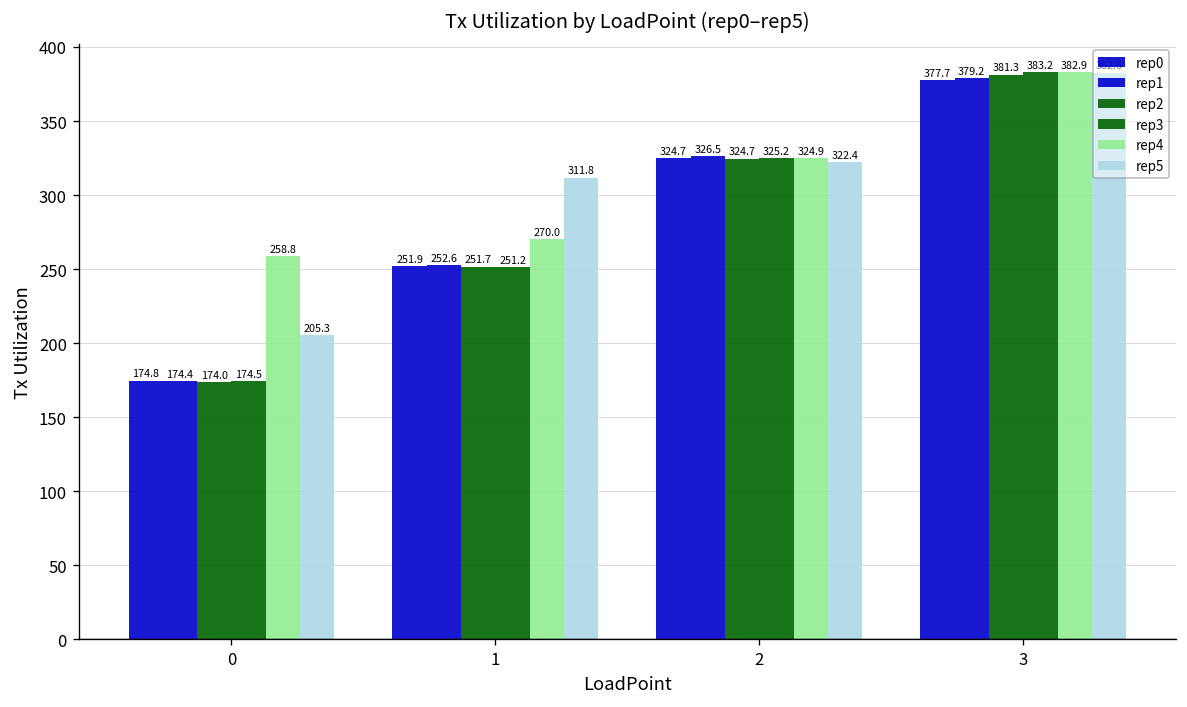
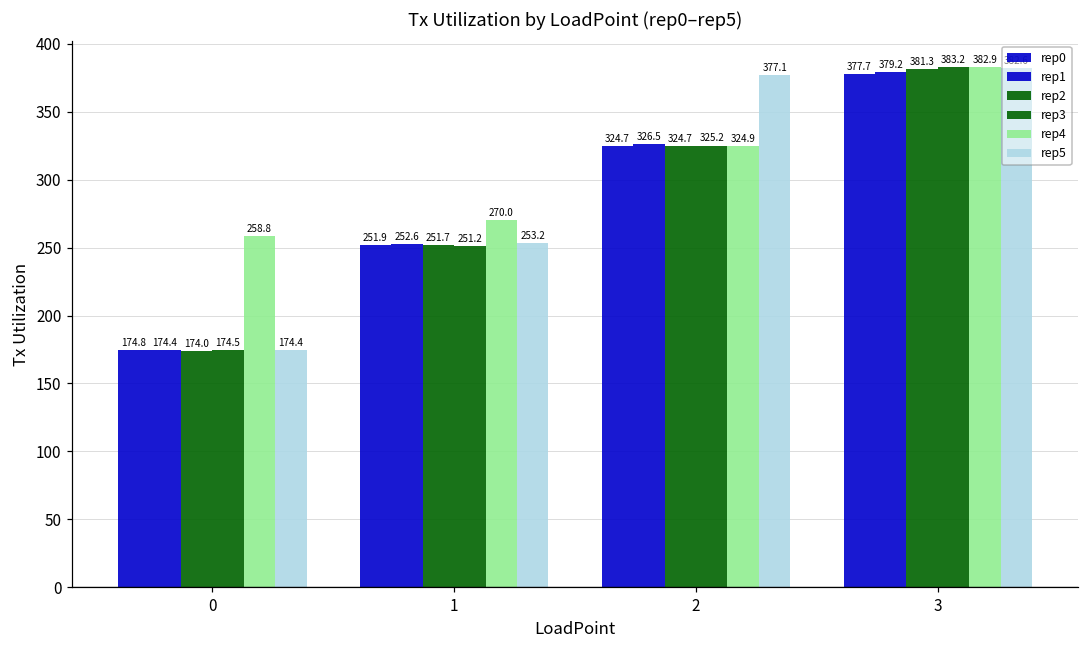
  {
    "rep4": {
      "0": 258.8,
      "1": 270.0,
      "2": 324.9,
      "3": 382.9
    },
    "rep5": {
-     "0": 205.3,
-     "1": 311.8,
-     "2": 322.4
+     "0": 174.4,
+     "1": 253.2,
+     "2": 377.1
    }
  }
